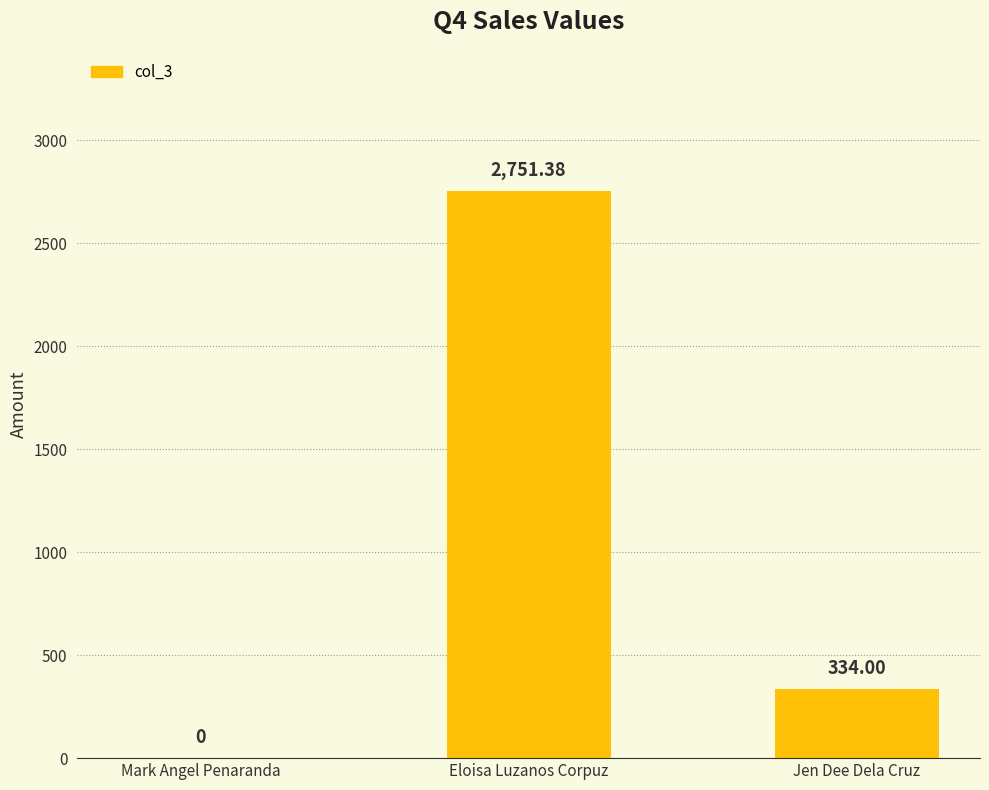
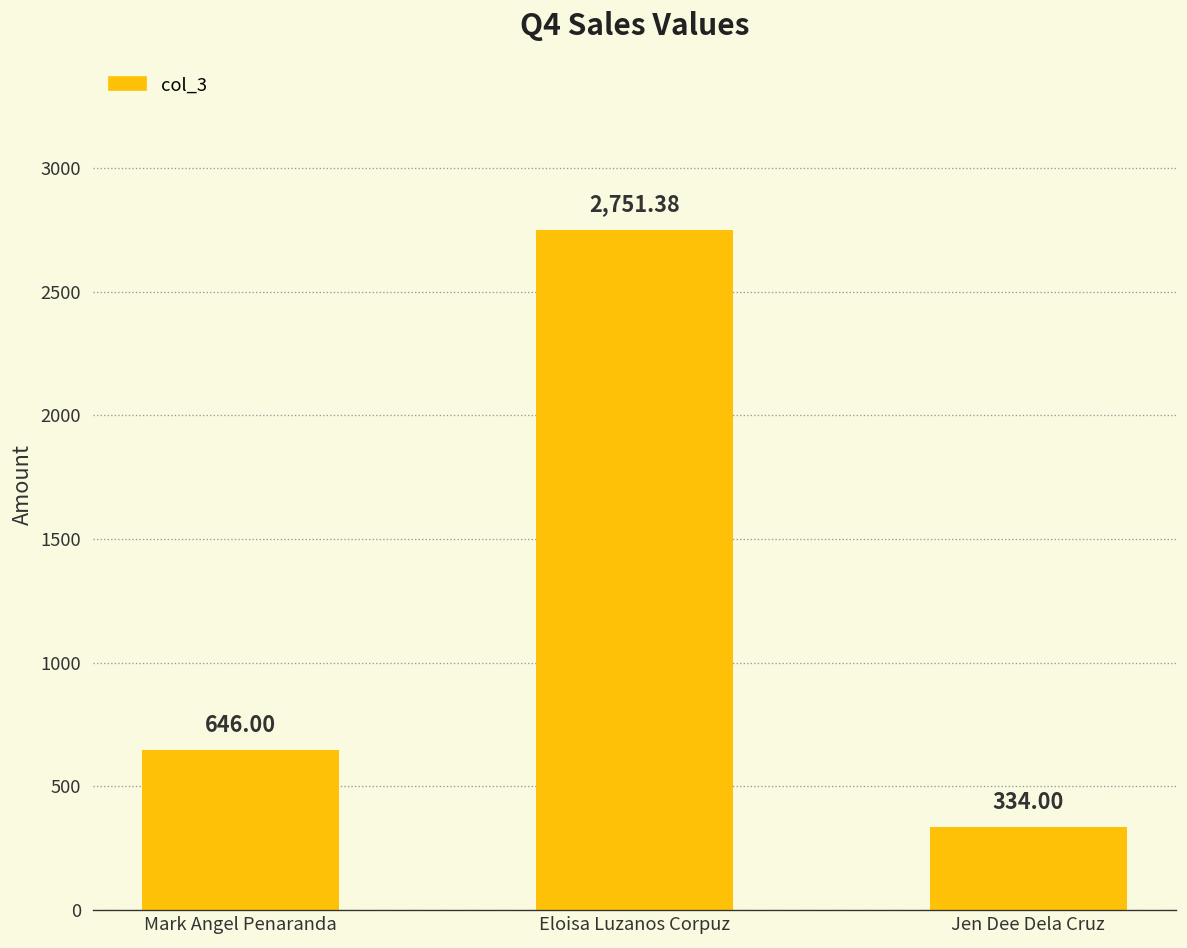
  {
-   "Mark Angel Penaranda": "0",
+   "Mark Angel Penaranda": "646.00",
    "Eloisa Luzanos Corpuz": "2,751.38",
    "Jen Dee Dela Cruz": "334.00"
  }
